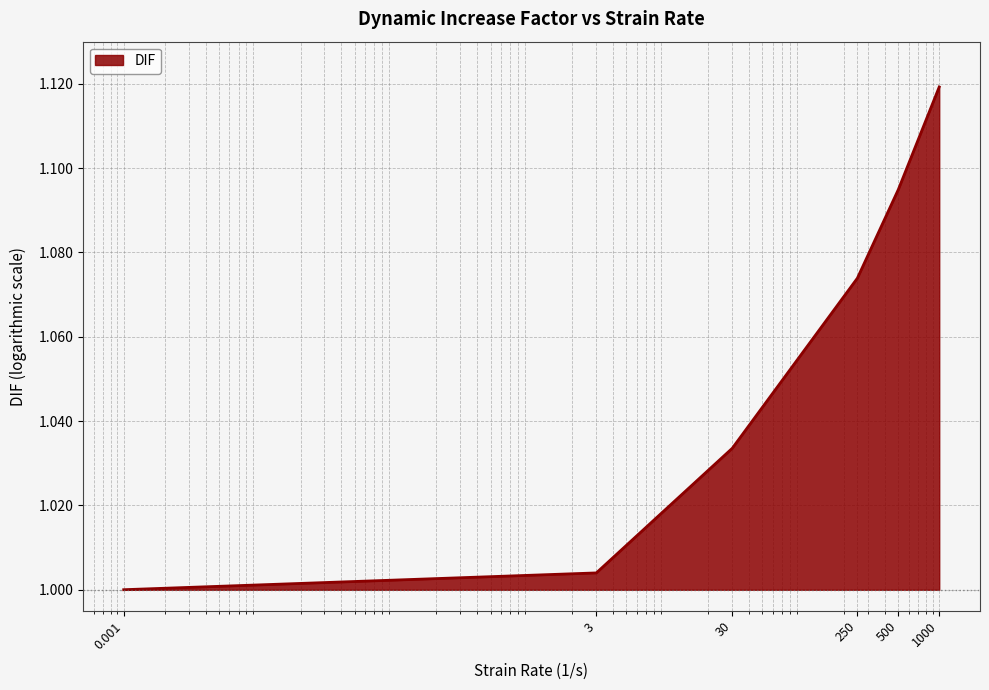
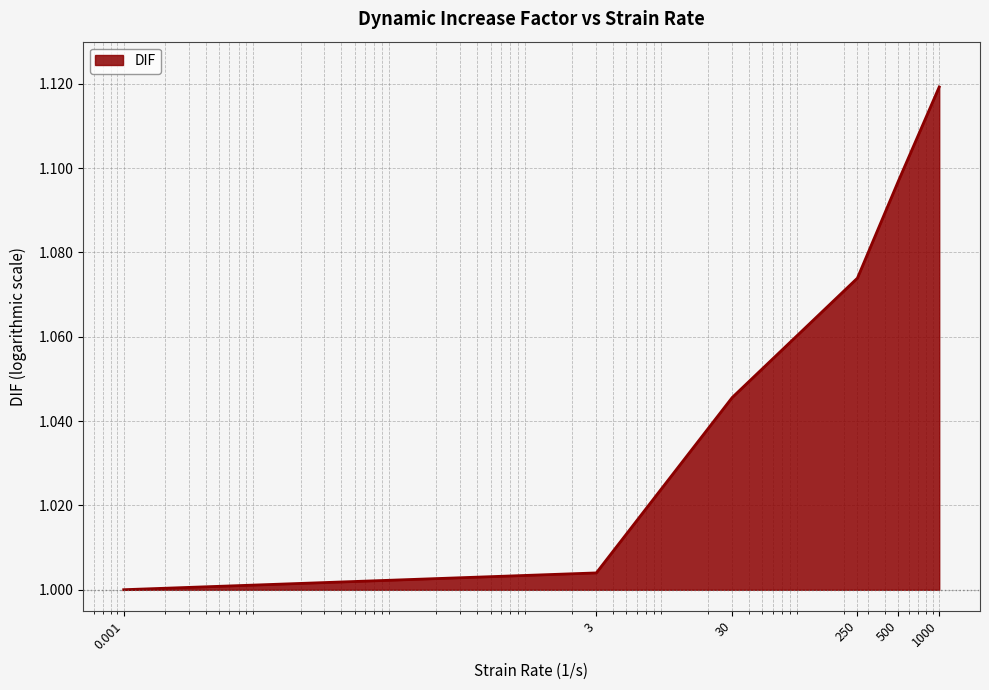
  {
    "0.001": 1.000,
    "3": 1.004,
-   "30": 1.034,
+   "30": 1.046,
    "250": 1.074,
-   "500": 1.095,
+   "500": 1.097,
    "1000": 1.119
  }
